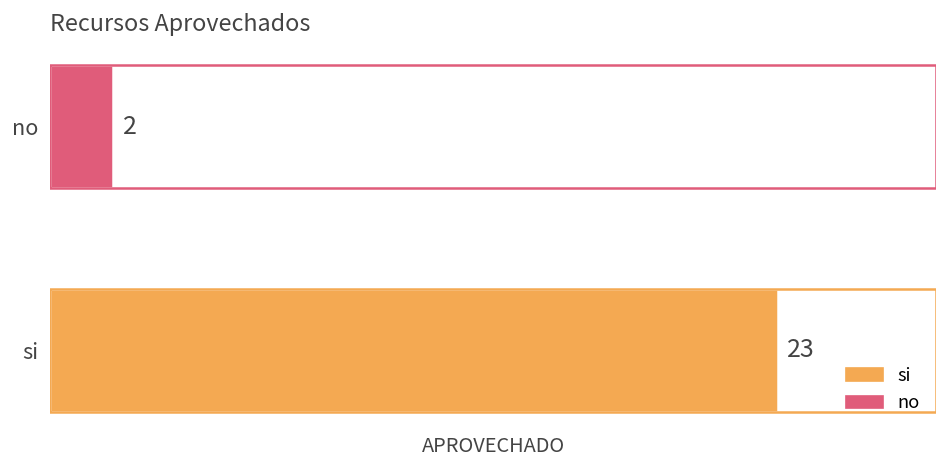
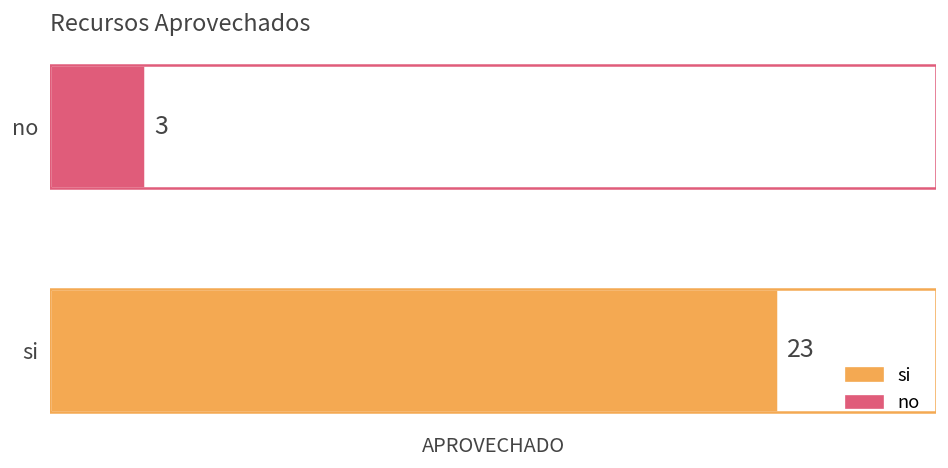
  {
-   "no": 2,
+   "no": 3,
    "si": 23
  }
